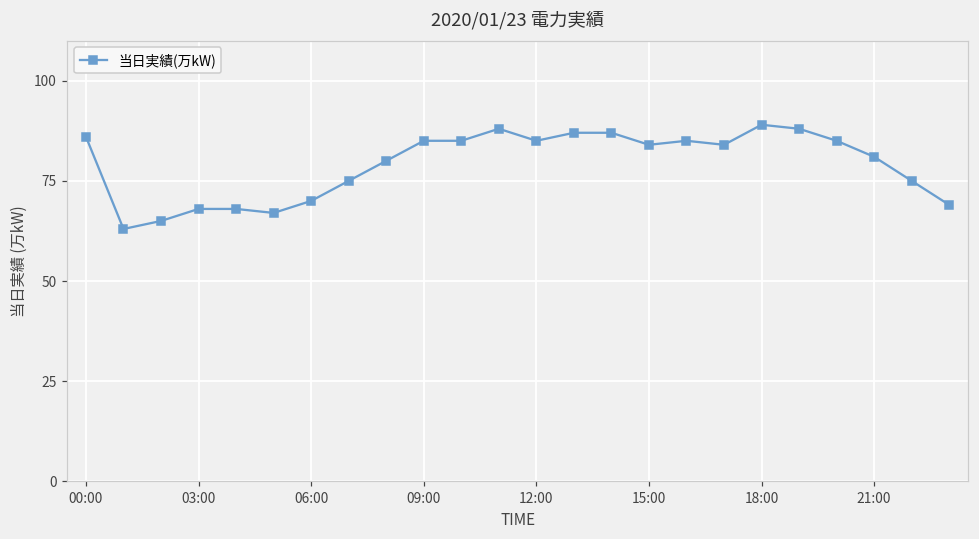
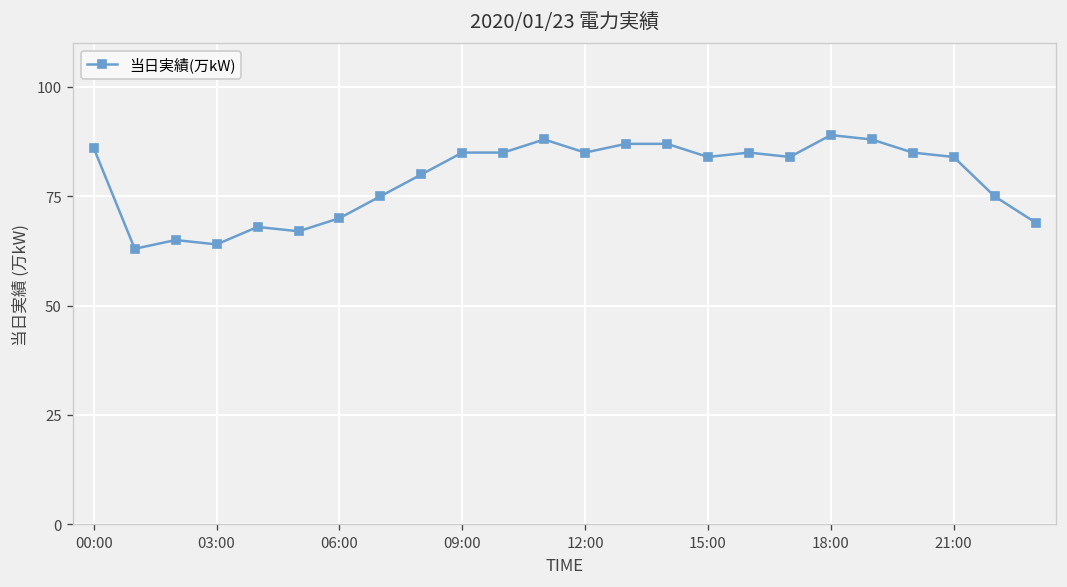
  {
    "00:00": 86,
-   "03:00": 68,
+   "03:00": 64,
    "06:00": 70,
    "09:00": 85,
    "12:00": 85,
    "15:00": 84,
    "18:00": 89,
-   "21:00": 81
+   "21:00": 84
  }
